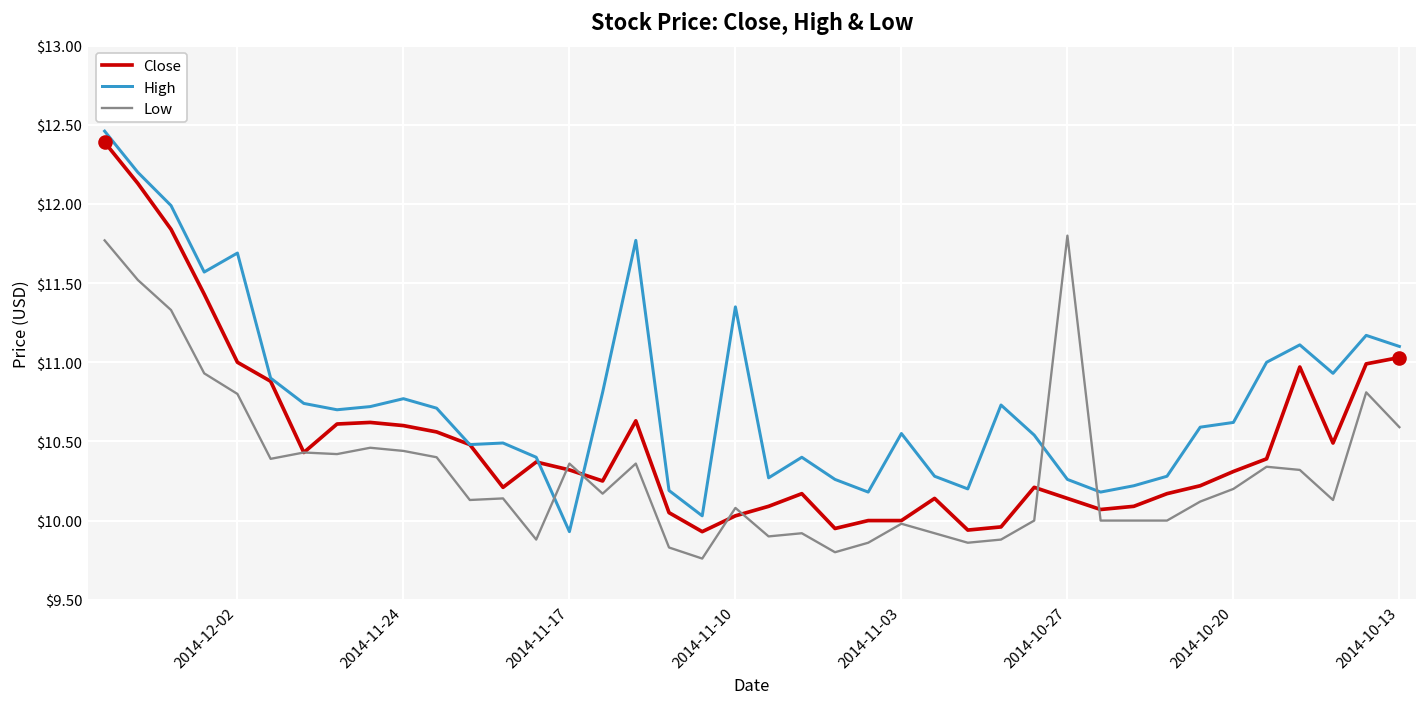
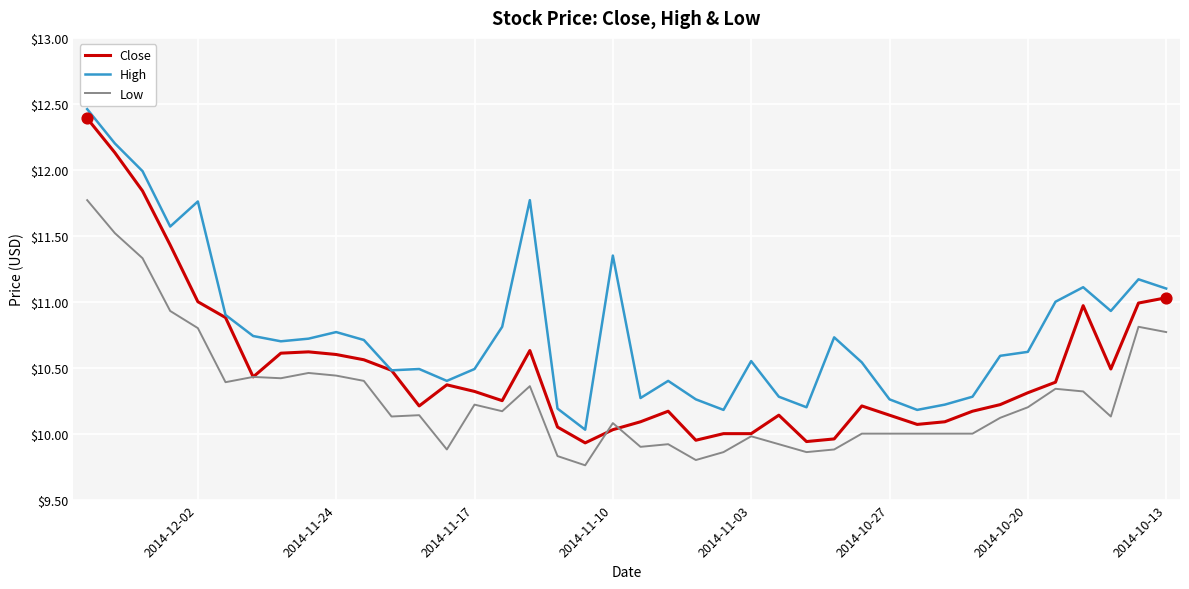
  {
    "High": {
-     "2014-12-02": "$11.69",
+     "2014-12-02": "$11.76",
      "2014-11-24": "$10.77",
-     "2014-11-17": "$9.93",
+     "2014-11-17": "$10.49",
      "2014-11-10": "$11.35",
      "2014-11-03": "$10.55",
      "2014-10-27": "$10.26",
      "2014-10-20": "$10.62",
      "2014-10-13": "$11.10"
    },
    "Low": {
      "2014-12-02": "$10.80",
      "2014-11-24": "$10.44",
-     "2014-11-17": "$10.36",
+     "2014-11-17": "$10.22",
      "2014-11-10": "$10.08",
      "2014-11-03": "$9.98",
-     "2014-10-27": "$11.8",
+     "2014-10-27": "$10.0",
      "2014-10-20": "$10.20",
-     "2014-10-13": "$10.59"
+     "2014-10-13": "$10.77"
    }
  }
